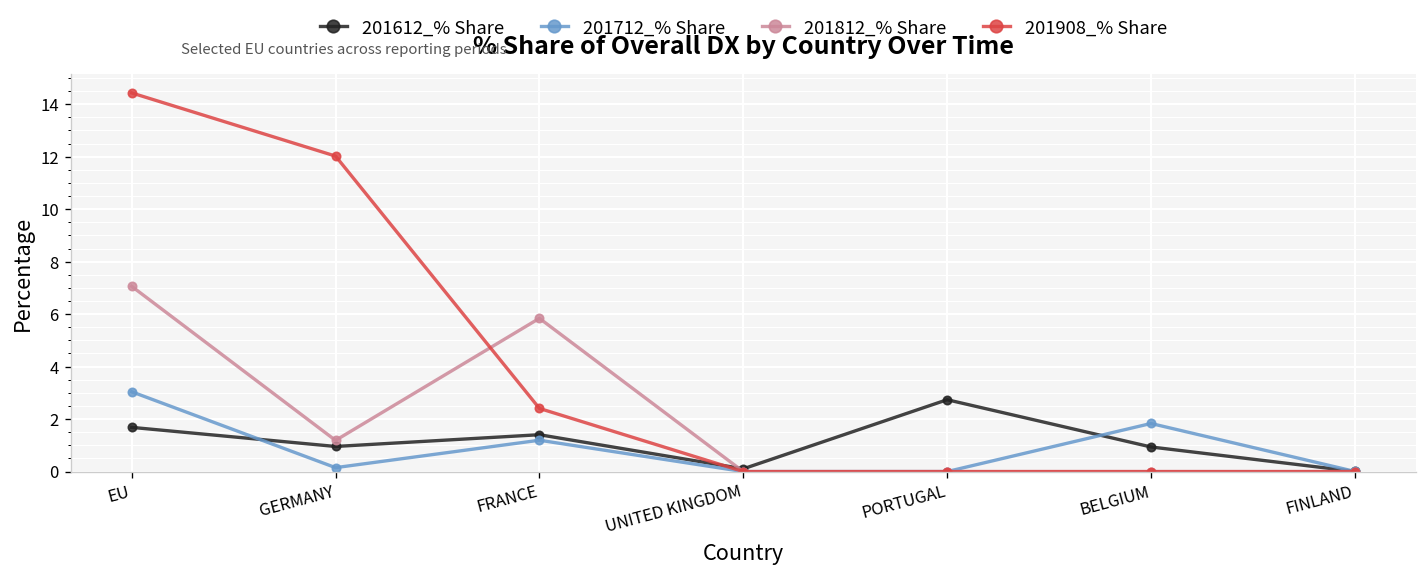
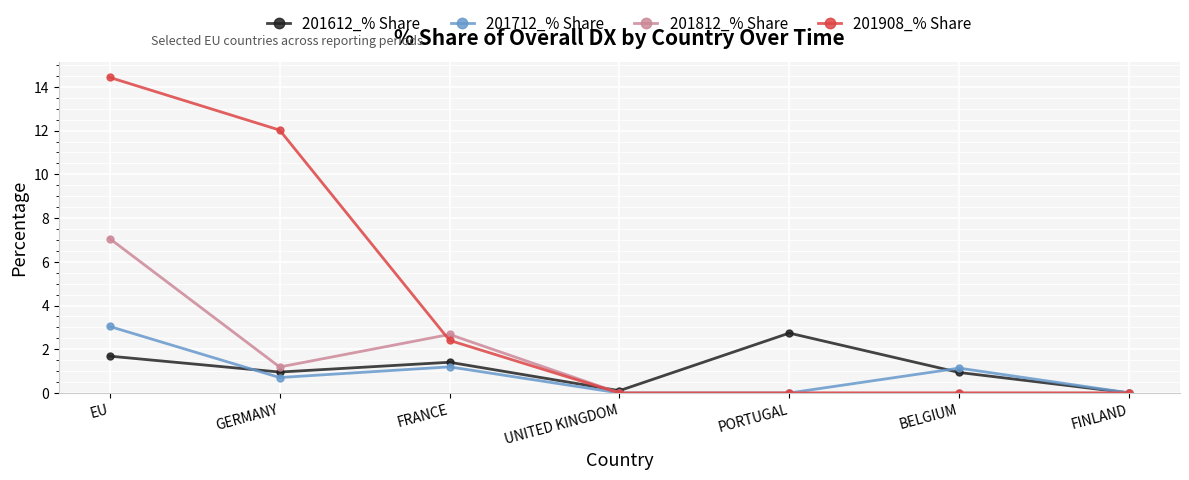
  {
    "201612_% Share": {
      "EU": 1.7,
      "GERMANY": 1.0,
      "FRANCE": 1.4,
      "PORTUGAL": 2.7,
      "BELGIUM": 0.9
    },
    "201712_% Share": {
      "EU": 3.0,
-     "GERMANY": 0.2,
+     "GERMANY": 0.7,
      "FRANCE": 1.2,
-     "BELGIUM": 1.8
+     "BELGIUM": 1.1
    },
    "201812_% Share": {
      "EU": 7.1,
      "GERMANY": 1.2,
-     "FRANCE": 5.8
+     "FRANCE": 2.7
    },
    "201908_% Share": {
      "EU": 14.4,
      "GERMANY": 12.0,
      "FRANCE": 2.4
    }
  }
